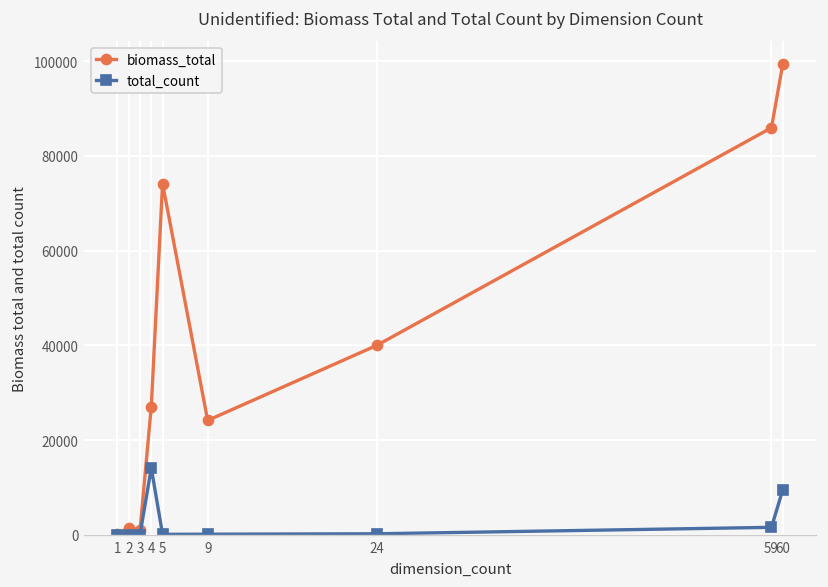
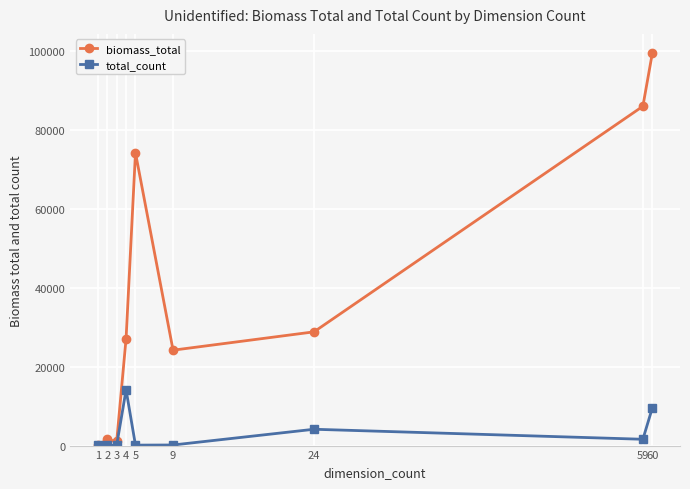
  {
    "biomass_total": {
      "2": 2000,
      "3": 1000,
      "4": 27000,
      "5": 74000,
      "9": 24000,
-     "24": 40000
+     "24": 29000
    },
    "total_count": {
      "2": 0,
      "3": 0,
      "4": 14000,
      "5": 0,
      "9": 0,
-     "24": 0
+     "24": 4000
    }
  }
